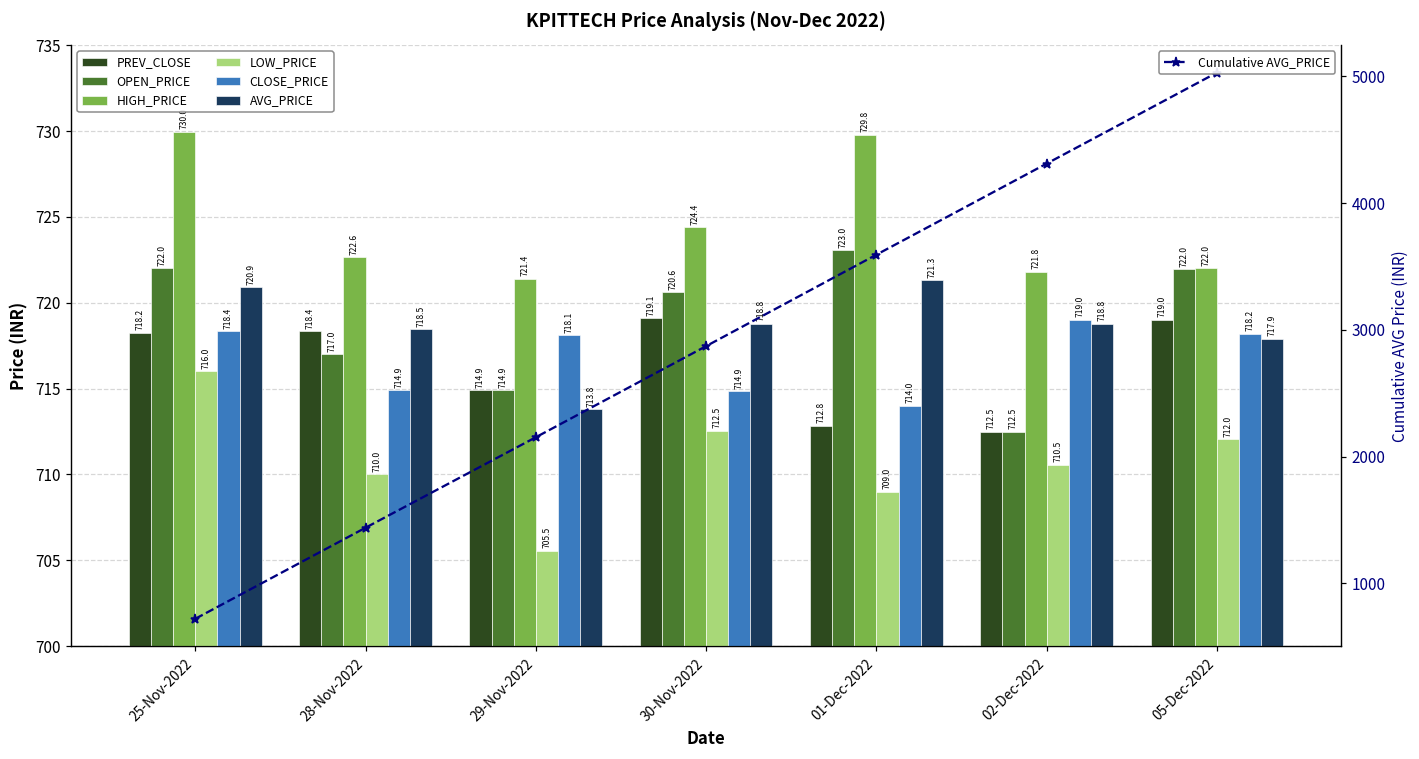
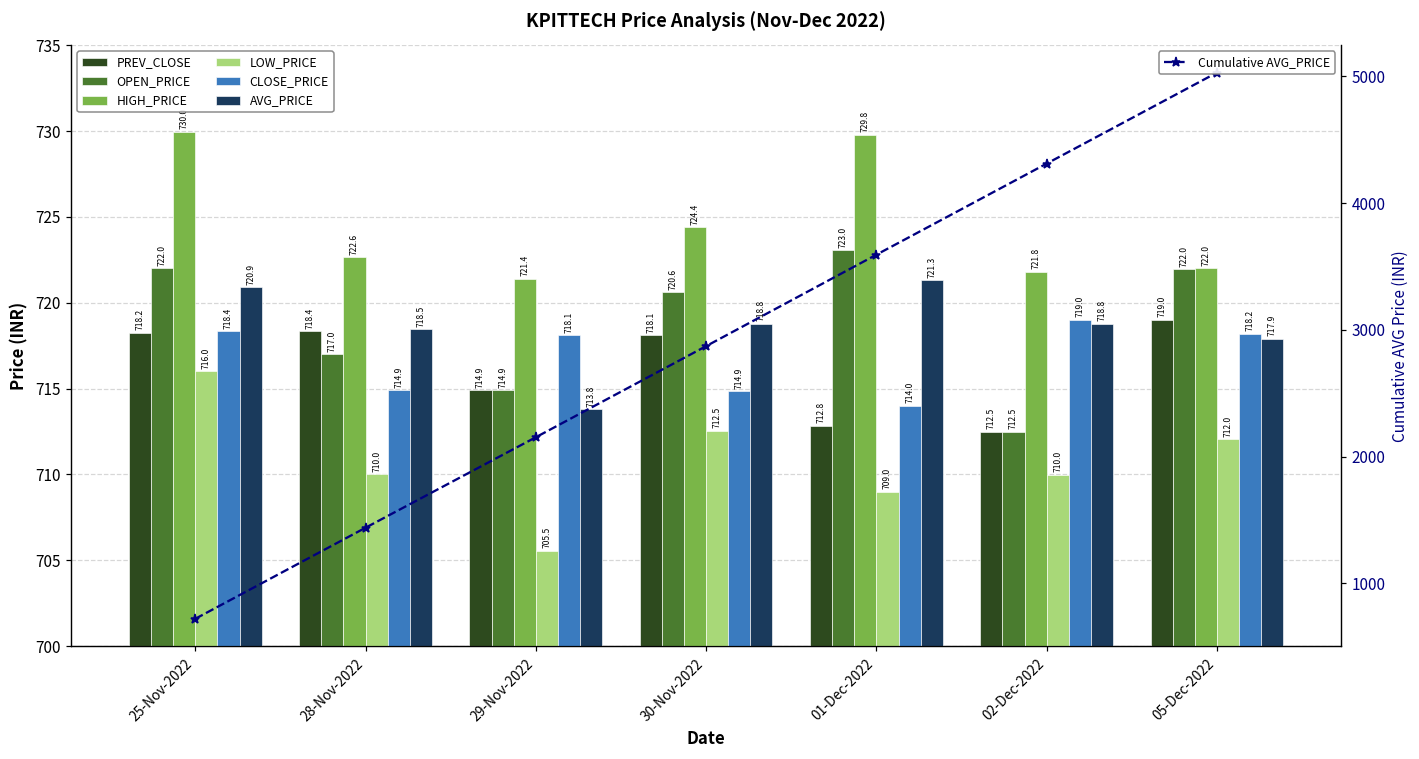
  {
    "PREV_CLOSE": {
      "25-Nov-2022": 718.2,
      "28-Nov-2022": 718.4,
      "29-Nov-2022": 714.9,
-     "30-Nov-2022": 719.1,
+     "30-Nov-2022": 718.1,
      "01-Dec-2022": 712.8,
      "02-Dec-2022": 712.5,
      "05-Dec-2022": 719.0
    },
    "OPEN_PRICE": {
      "25-Nov-2022": 722.0,
      "28-Nov-2022": 717.0,
      "29-Nov-2022": 714.9,
      "30-Nov-2022": 720.6,
      "01-Dec-2022": 723.0,
      "02-Dec-2022": 712.5,
      "05-Dec-2022": 722.0
    },
    "HIGH_PRICE": {
      "25-Nov-2022": 730.0,
      "28-Nov-2022": 722.6,
      "29-Nov-2022": 721.4,
      "30-Nov-2022": 724.4,
      "01-Dec-2022": 729.8,
      "02-Dec-2022": 721.8,
      "05-Dec-2022": 722.0
    },
    "LOW_PRICE": {
      "25-Nov-2022": 716.0,
      "28-Nov-2022": 710.0,
      "29-Nov-2022": 705.5,
      "30-Nov-2022": 712.5,
      "01-Dec-2022": 709.0,
-     "02-Dec-2022": 710.5,
+     "02-Dec-2022": 710.0,
      "05-Dec-2022": 712.0
    },
    "CLOSE_PRICE": {
      "25-Nov-2022": 718.4,
      "28-Nov-2022": 714.9,
      "29-Nov-2022": 718.1,
      "30-Nov-2022": 714.9,
      "01-Dec-2022": 714.0,
      "02-Dec-2022": 719.0,
      "05-Dec-2022": 718.2
    },
    "AVG_PRICE": {
      "25-Nov-2022": 720.9,
      "28-Nov-2022": 718.5,
      "29-Nov-2022": 713.8,
      "30-Nov-2022": 718.8,
      "01-Dec-2022": 721.3,
      "02-Dec-2022": 718.8,
      "05-Dec-2022": 717.9
    }
  }
